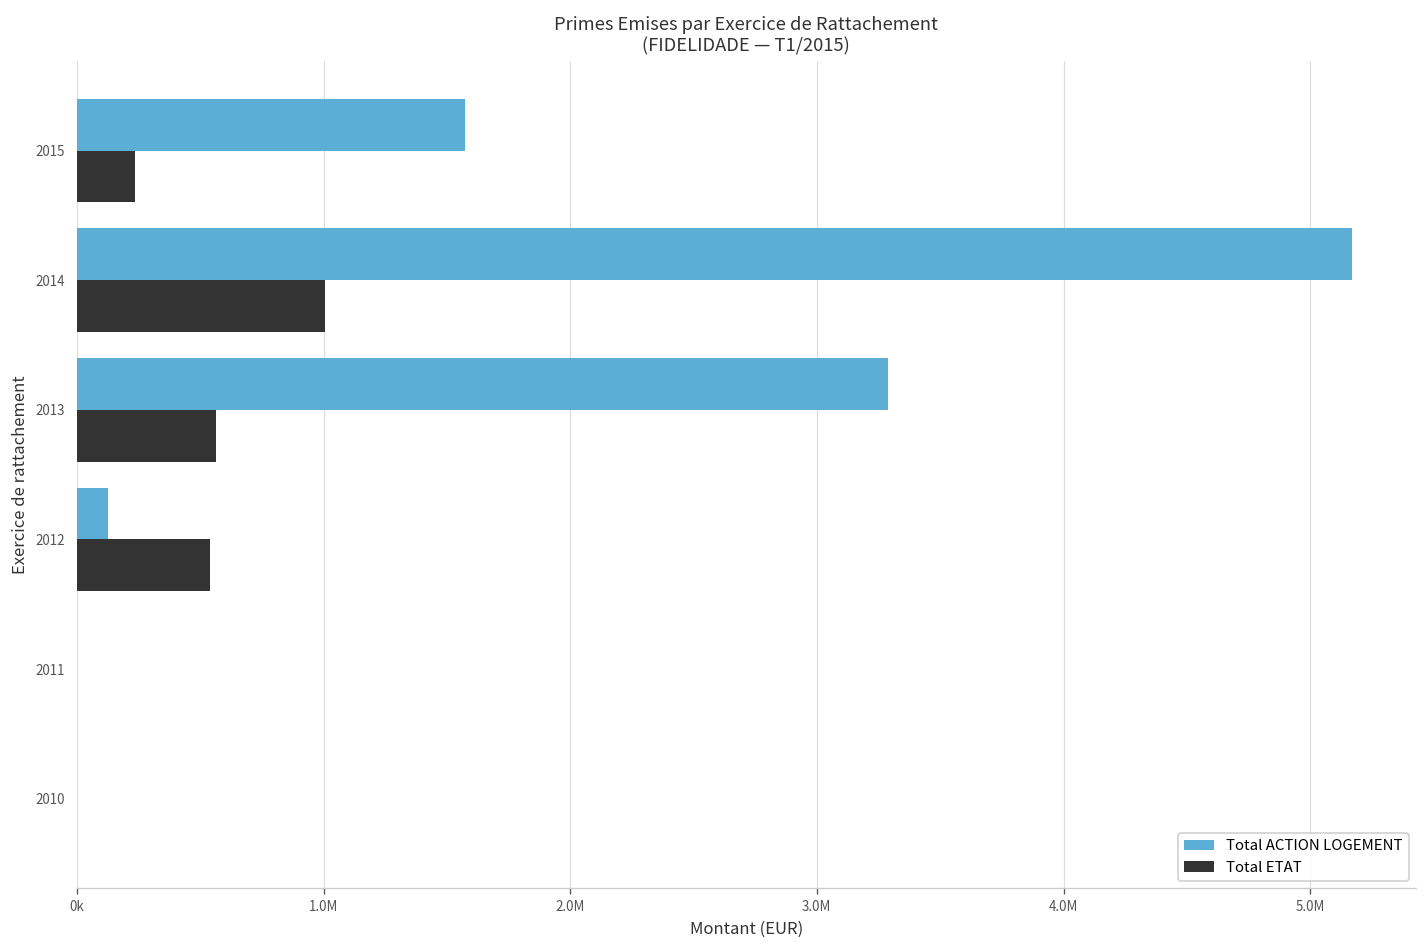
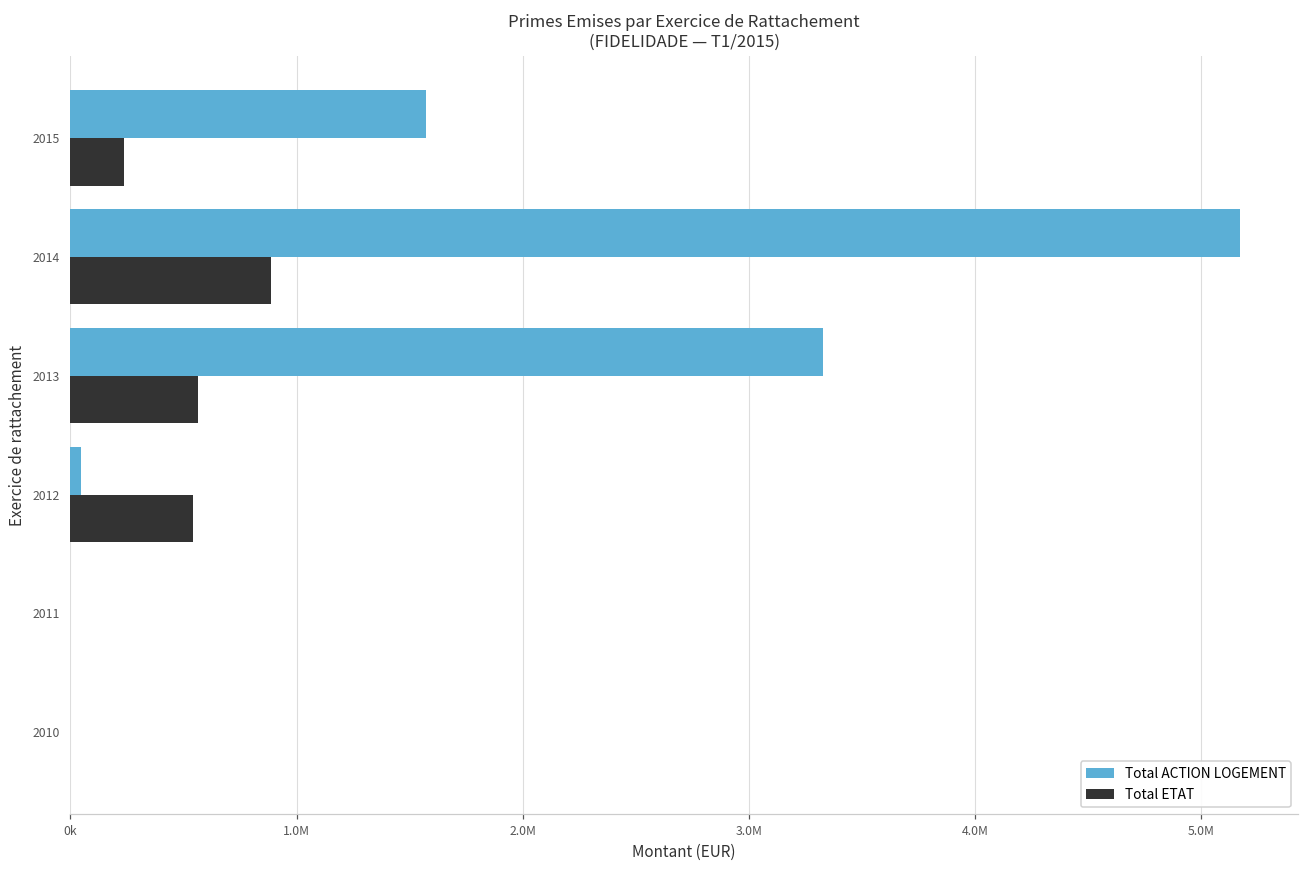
  {
    "Total ACTION LOGEMENT": {
      "2015": 1570000,
      "2014": 5170000,
-     "2013": 3290000,
-     "2012": 130000,
+     "2013": 3330000,
+     "2012": 50000,
      "2011": 0,
      "2010": 0
    },
    "Total ETAT": {
      "2015": 240000,
-     "2014": 1010000,
+     "2014": 890000,
      "2013": 560000,
      "2012": 540000,
      "2011": 0,
      "2010": 0
    }
  }
